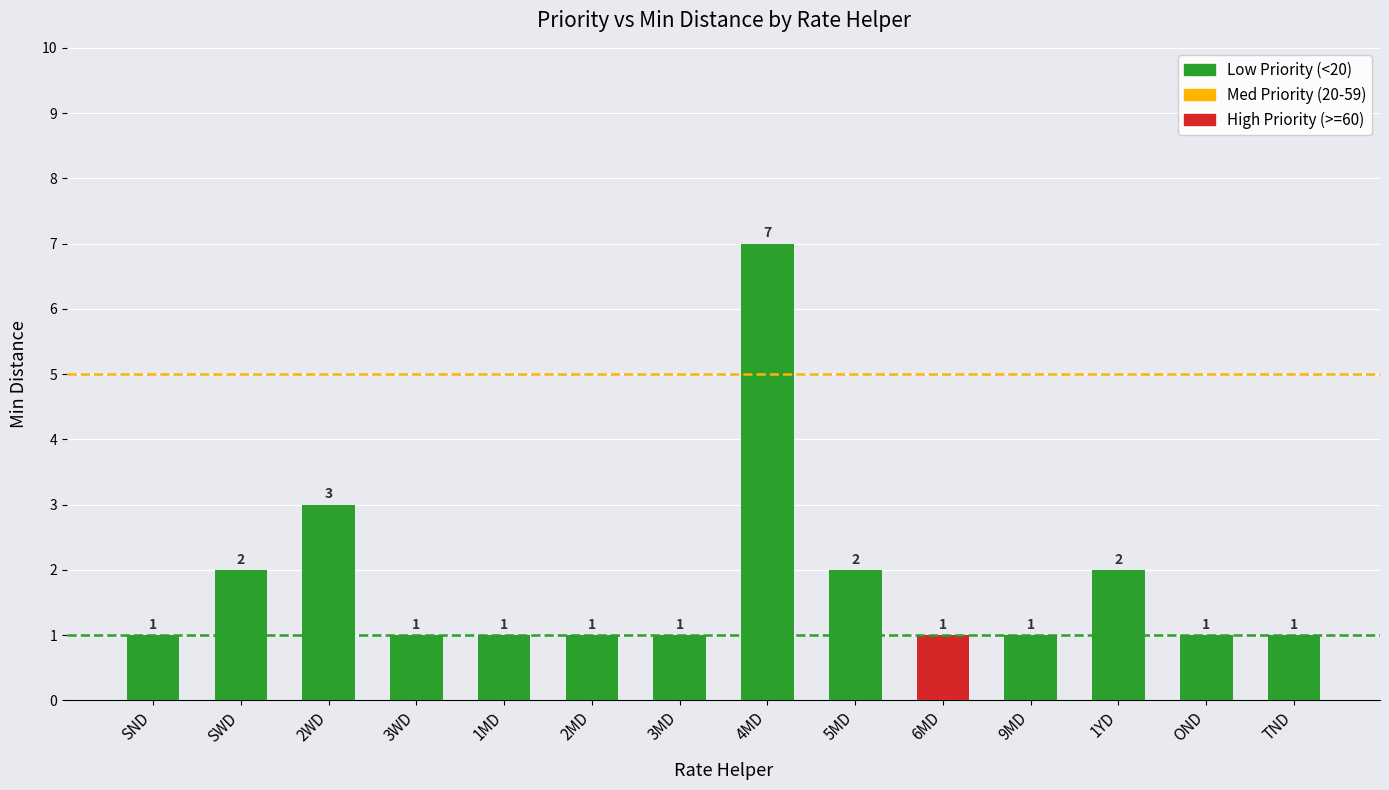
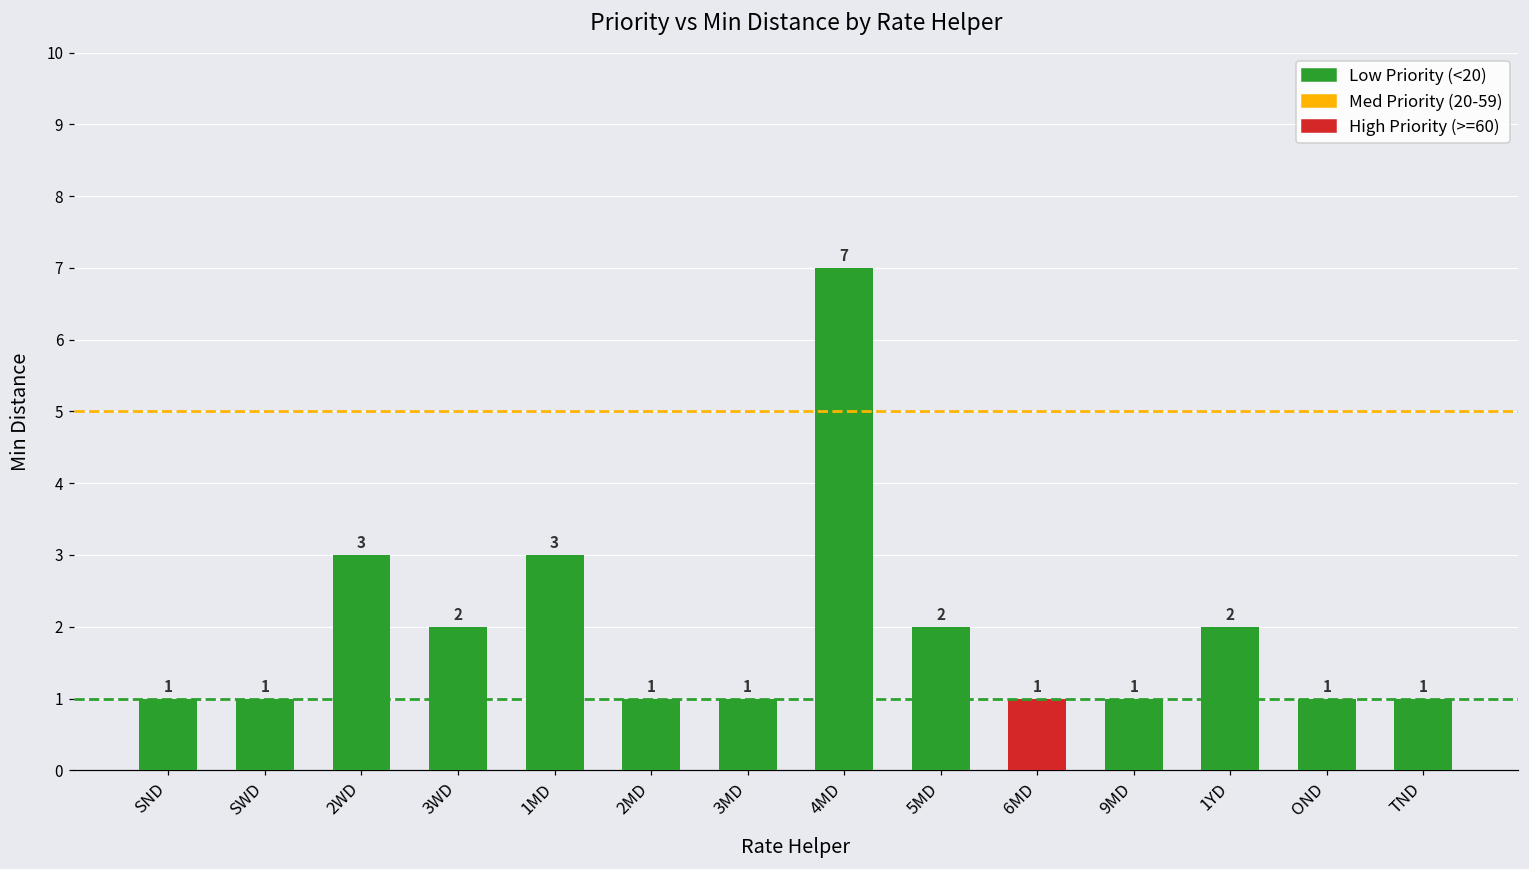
  {
    "SND": 1,
-   "SWD": 2,
+   "SWD": 1,
    "2WD": 3,
-   "3WD": 1,
-   "1MD": 1,
+   "3WD": 2,
+   "1MD": 3,
    "2MD": 1,
    "3MD": 1,
    "4MD": 7,
    "5MD": 2,
    "6MD": 1,
    "9MD": 1,
    "1YD": 2,
    "OND": 1,
    "TND": 1
  }
